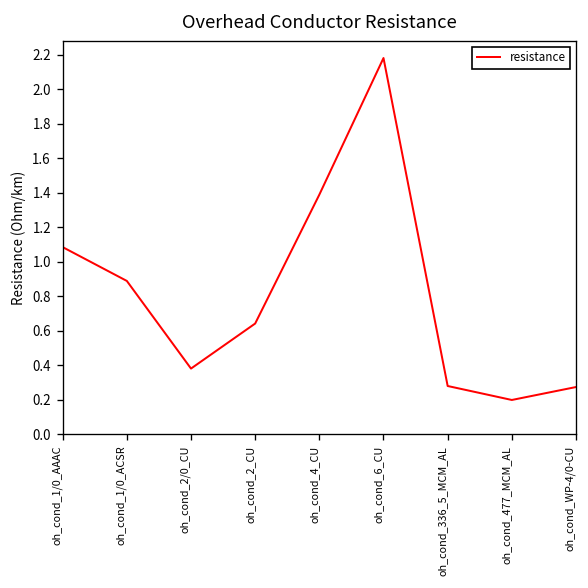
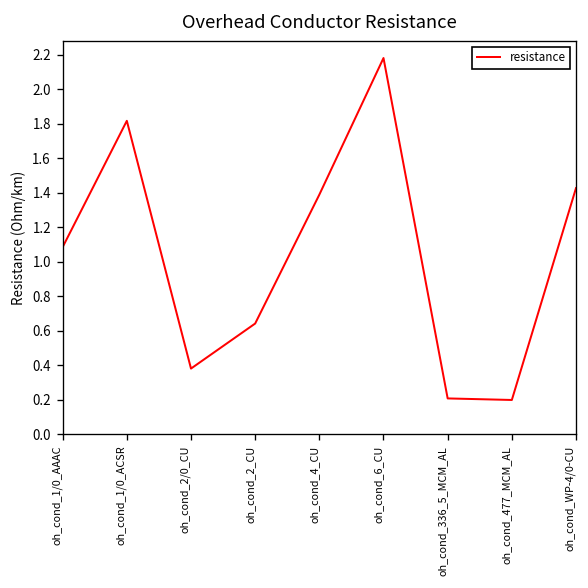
  {
    "oh_cond_1/0_AAAC": 1.08,
-   "oh_cond_1/0_ACSR": 0.89,
+   "oh_cond_1/0_ACSR": 1.82,
    "oh_cond_2/0_CU": 0.38,
    "oh_cond_2_CU": 0.64,
    "oh_cond_4_CU": 1.39,
    "oh_cond_6_CU": 2.18,
-   "oh_cond_336_5_MCM_AL": 0.28,
+   "oh_cond_336_5_MCM_AL": 0.21,
    "oh_cond_477_MCM_AL": 0.20,
-   "oh_cond_WP-4/0-CU": 0.27
+   "oh_cond_WP-4/0-CU": 1.43
  }
